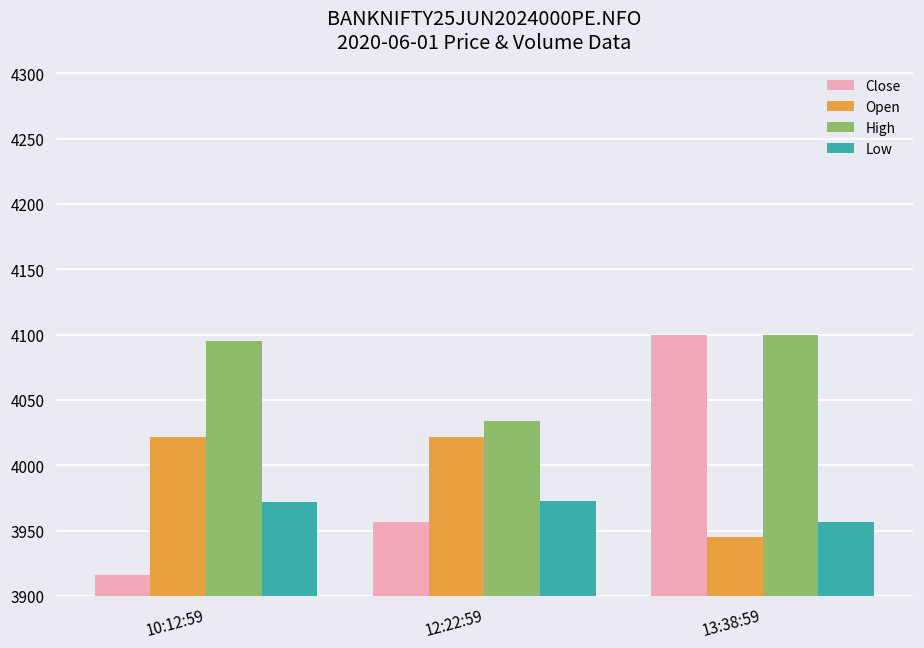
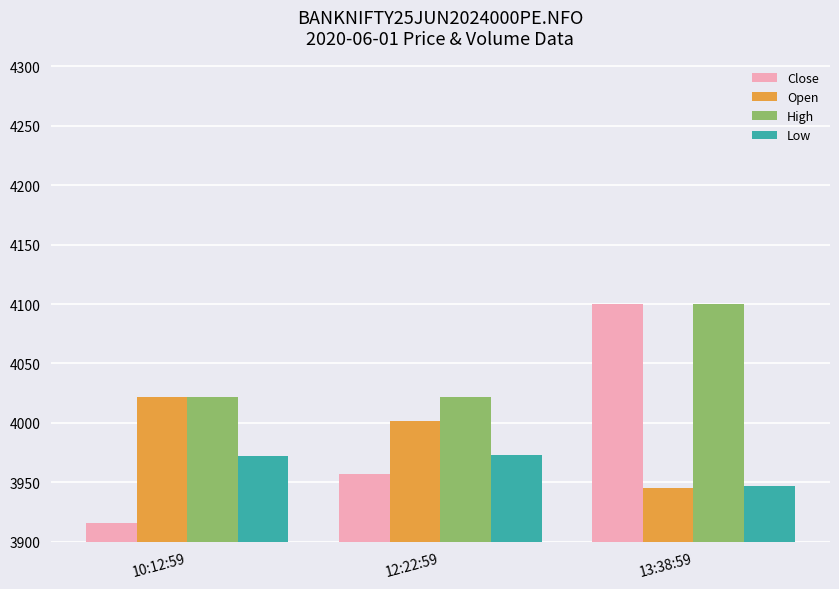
  {
    "Close": {
      "10:12:59": 3916,
      "12:22:59": 3957,
      "13:38:59": 4100
    },
    "Open": {
      "10:12:59": 4022,
-     "12:22:59": 4022,
+     "12:22:59": 4002,
      "13:38:59": 3945
    },
    "High": {
-     "10:12:59": 4095,
-     "12:22:59": 4034,
+     "10:12:59": 4022,
+     "12:22:59": 4022,
      "13:38:59": 4100
    },
    "Low": {
      "10:12:59": 3972,
      "12:22:59": 3973,
-     "13:38:59": 3957
+     "13:38:59": 3947
    }
  }
